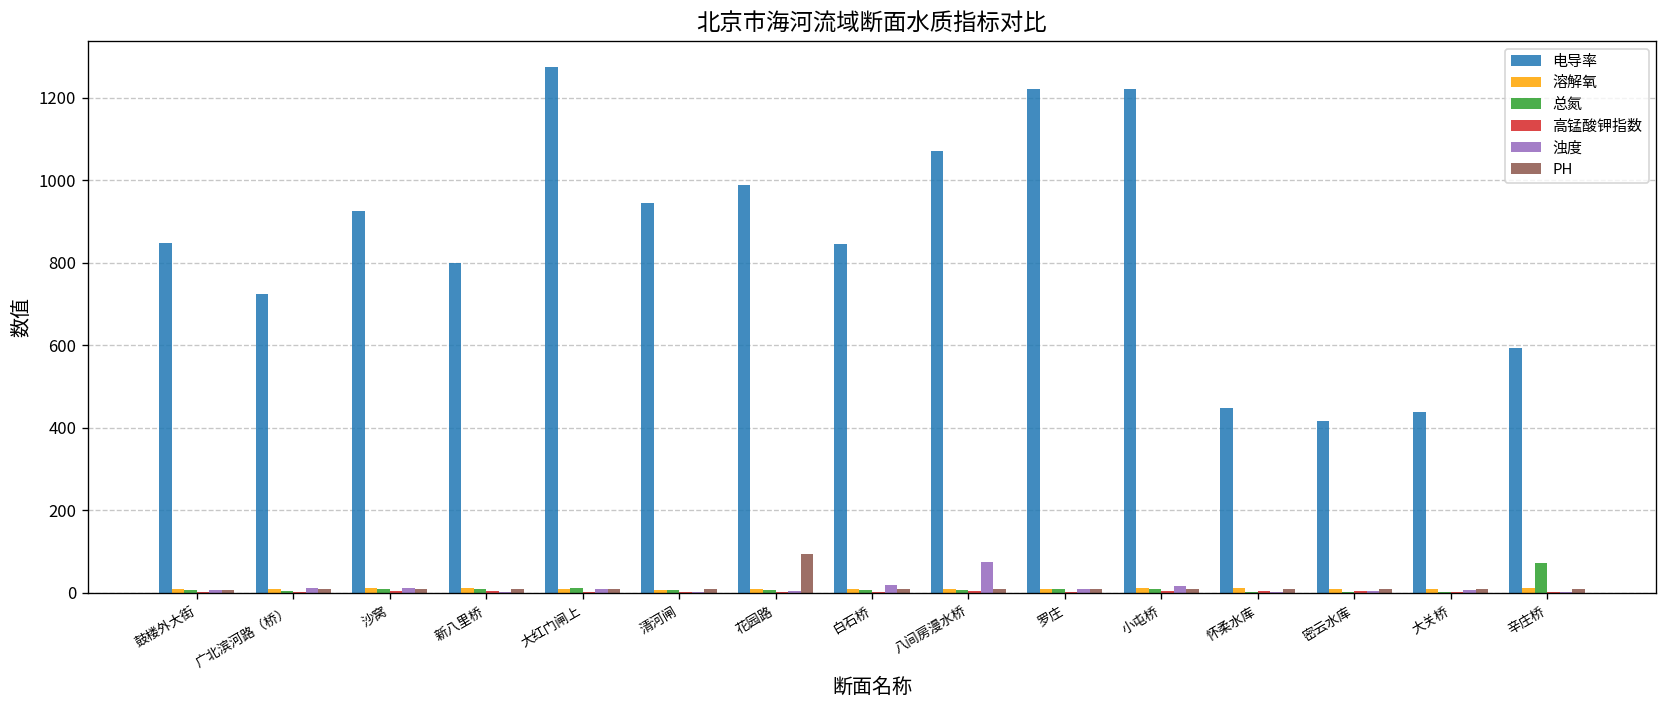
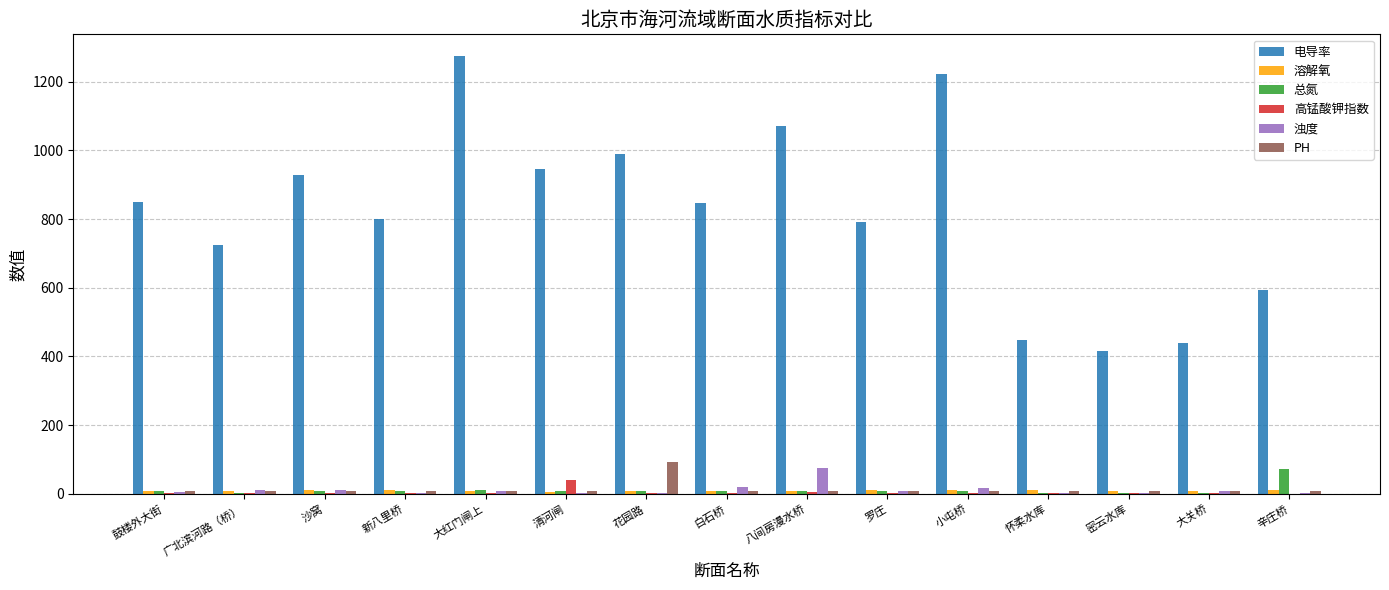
  {
    "电导率": {
      "鼓楼外大街": 850,
      "广北滨河路（桥）": 720,
      "沙窝": 930,
      "新八里桥": 800,
      "大红门闸上": 1270,
      "清河闸": 940,
      "花园路": 990,
      "白石桥": 850,
      "八间房漫水桥": 1070,
-     "罗庄": 1220,
+     "罗庄": 790,
      "小屯桥": 1220,
      "怀柔水库": 450,
      "密云水库": 420,
      "大关桥": 440,
      "辛庄桥": 590
    },
    "溶解氧": {
      "鼓楼外大街": 10,
      "广北滨河路（桥）": 10,
      "沙窝": 10,
      "新八里桥": 10,
      "大红门闸上": 10,
      "花园路": 10,
      "白石桥": 10,
      "八间房漫水桥": 10,
      "罗庄": 10,
      "小屯桥": 10,
      "怀柔水库": 10,
      "密云水库": 10,
      "大关桥": 10,
      "辛庄桥": 10
    },
    "总氮": {
      "沙窝": 10,
      "新八里桥": 10,
      "大红门闸上": 10,
      "花园路": 10,
      "白石桥": 10,
      "罗庄": 10,
      "小屯桥": 10,
      "辛庄桥": 70
    },
    "高锰酸钾指数": {
-     "清河闸": 0
+     "清河闸": 40
    },
    "浊度": {
      "广北滨河路（桥）": 10,
      "沙窝": 10,
      "大红门闸上": 10,
      "白石桥": 20,
      "八间房漫水桥": 70,
      "罗庄": 10,
      "小屯桥": 20,
      "大关桥": 10
    },
    "PH": {
      "鼓楼外大街": 10,
      "广北滨河路（桥）": 10,
      "沙窝": 10,
      "新八里桥": 10,
      "大红门闸上": 10,
      "清河闸": 10,
      "花园路": 90,
      "白石桥": 10,
      "八间房漫水桥": 10,
      "罗庄": 10,
      "小屯桥": 10,
      "怀柔水库": 10,
      "密云水库": 10,
      "大关桥": 10,
      "辛庄桥": 10
    }
  }
